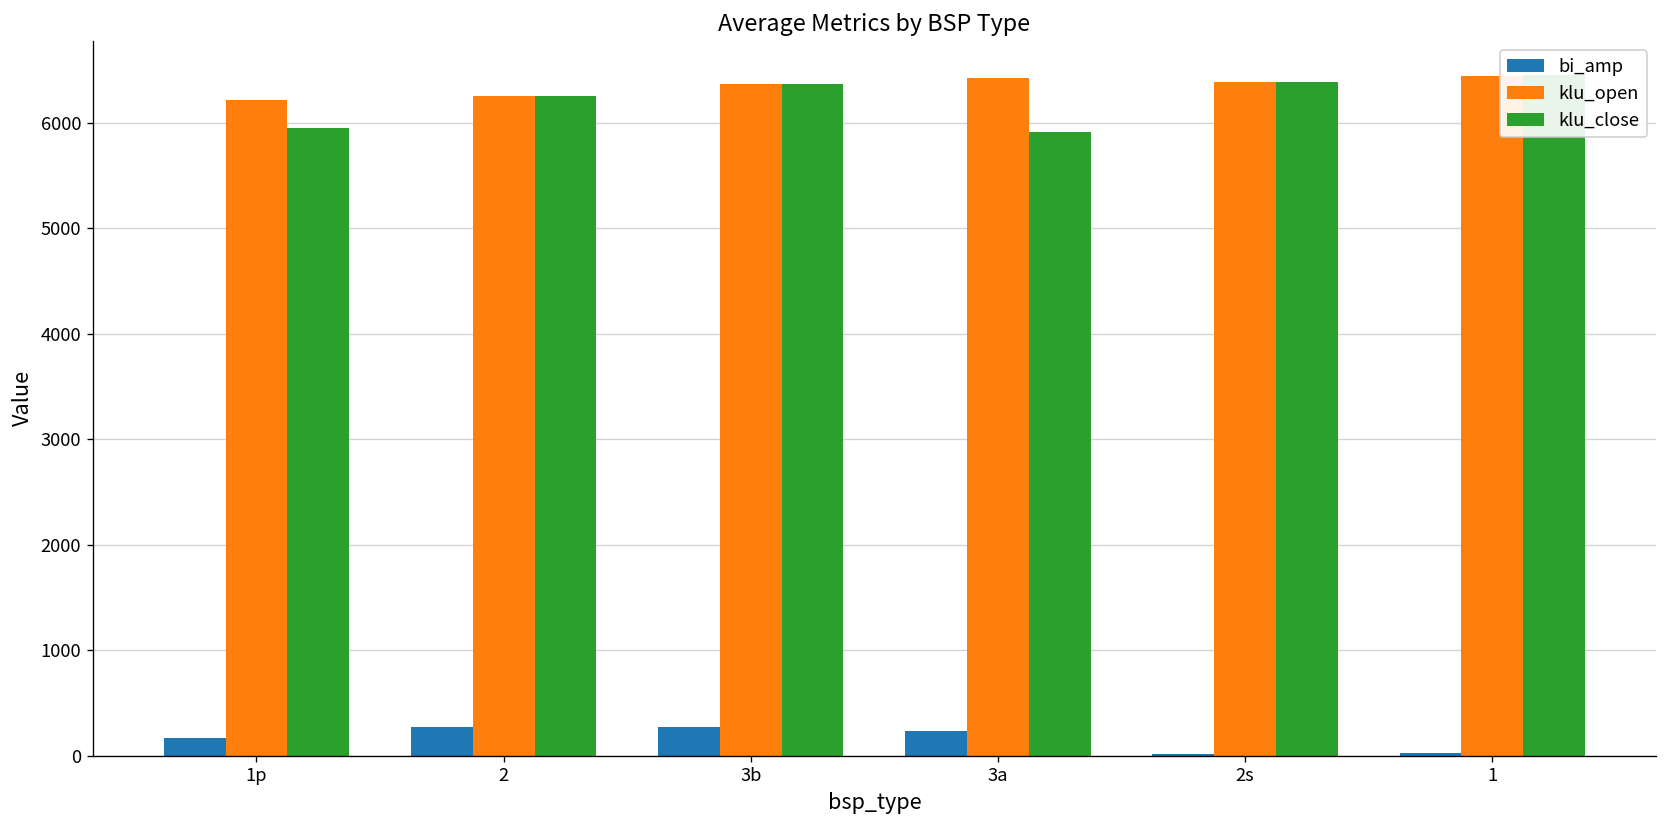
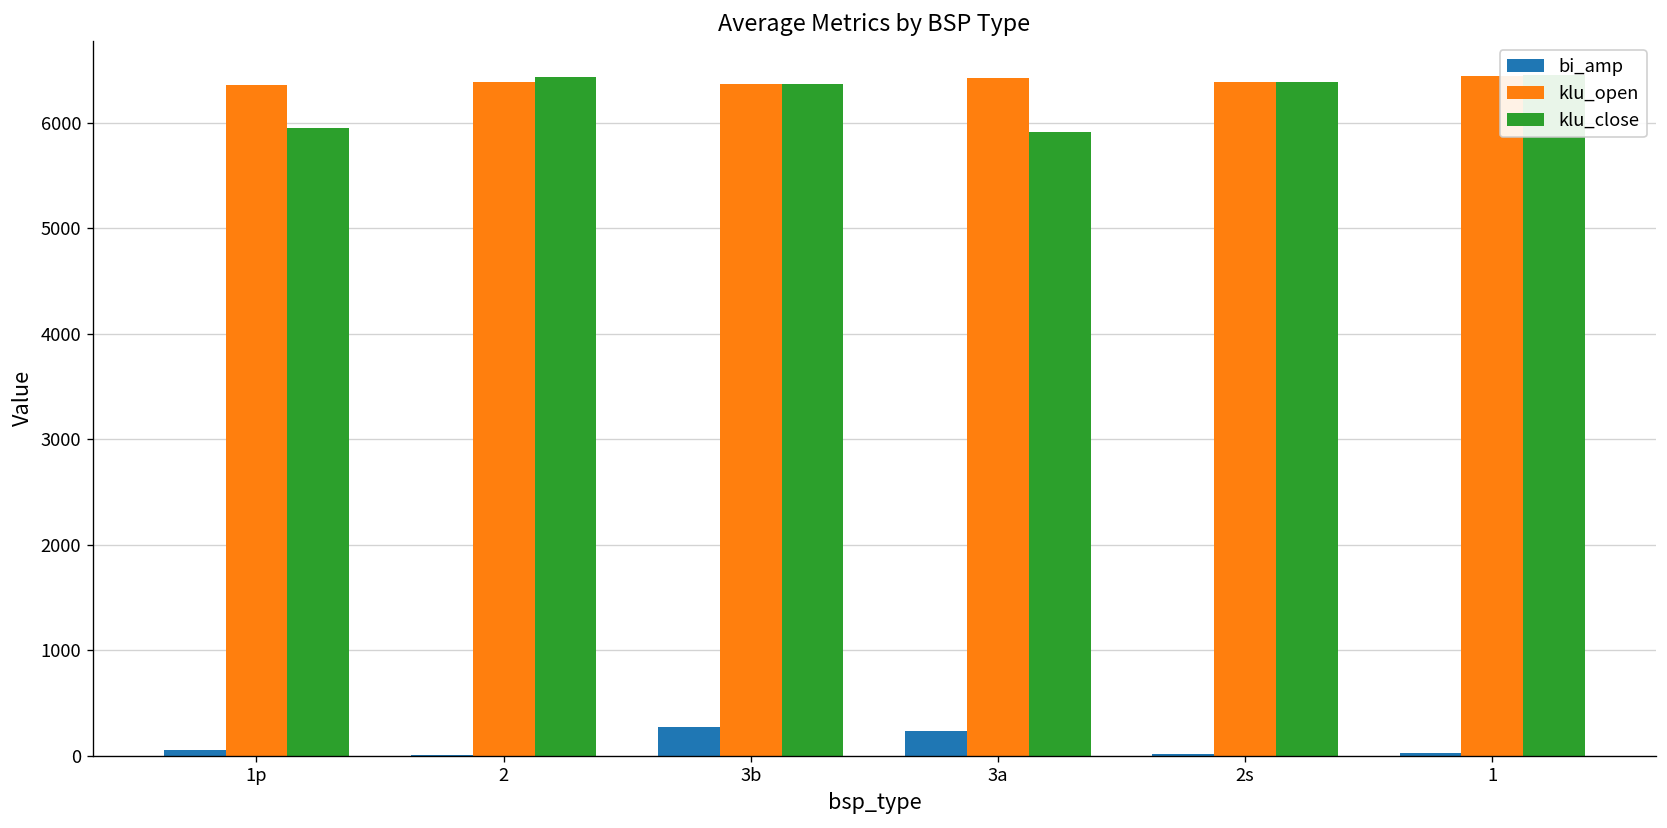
  {
    "bi_amp": {
-     "1p": 200,
-     "2": 300,
+     "1p": 100,
+     "2": 0,
      "3b": 300,
      "3a": 200,
      "1": 0
    },
    "klu_open": {
-     "1p": 6200,
-     "2": 6300,
+     "1p": 6400,
+     "2": 6400,
      "3b": 6400,
      "3a": 6400,
      "2s": 6400,
      "1": 6400
    },
    "klu_close": {
      "1p": 6000,
-     "2": 6300,
+     "2": 6400,
      "3b": 6400,
      "3a": 5900,
      "2s": 6400
    }
  }
